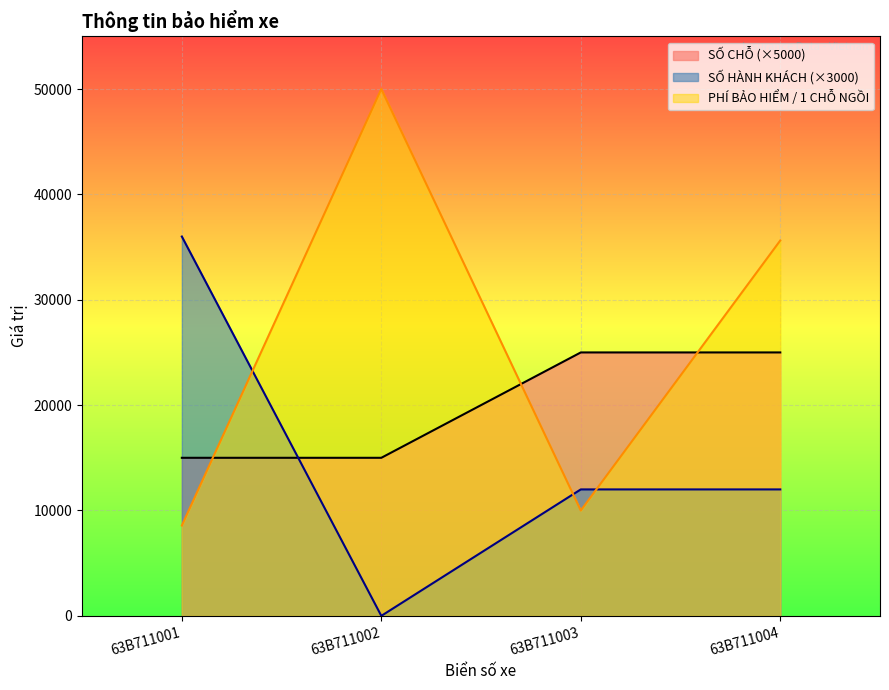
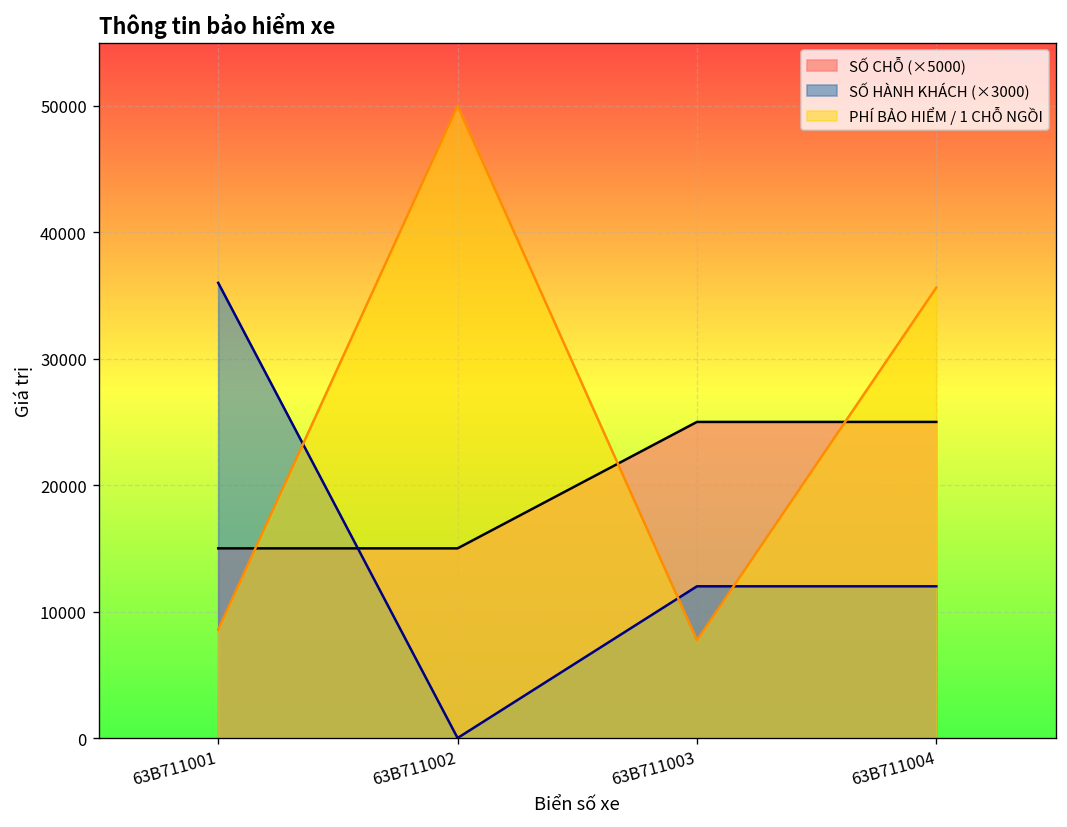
  {
    "SỐ CHỖ (×5000)": {
      "63B711001": 15000,
      "63B711002": 15000,
      "63B711003": 25000,
      "63B711004": 25000
    },
    "SỐ HÀNH KHÁCH (×3000)": {
      "63B711001": 36000,
      "63B711002": 0,
      "63B711003": 12000,
      "63B711004": 12000
    },
    "PHÍ BẢO HIỂM / 1 CHỖ NGỒI": {
      "63B711001": 8600,
      "63B711002": 50000,
-     "63B711003": 10000,
+     "63B711003": 7700,
      "63B711004": 35600
    }
  }
